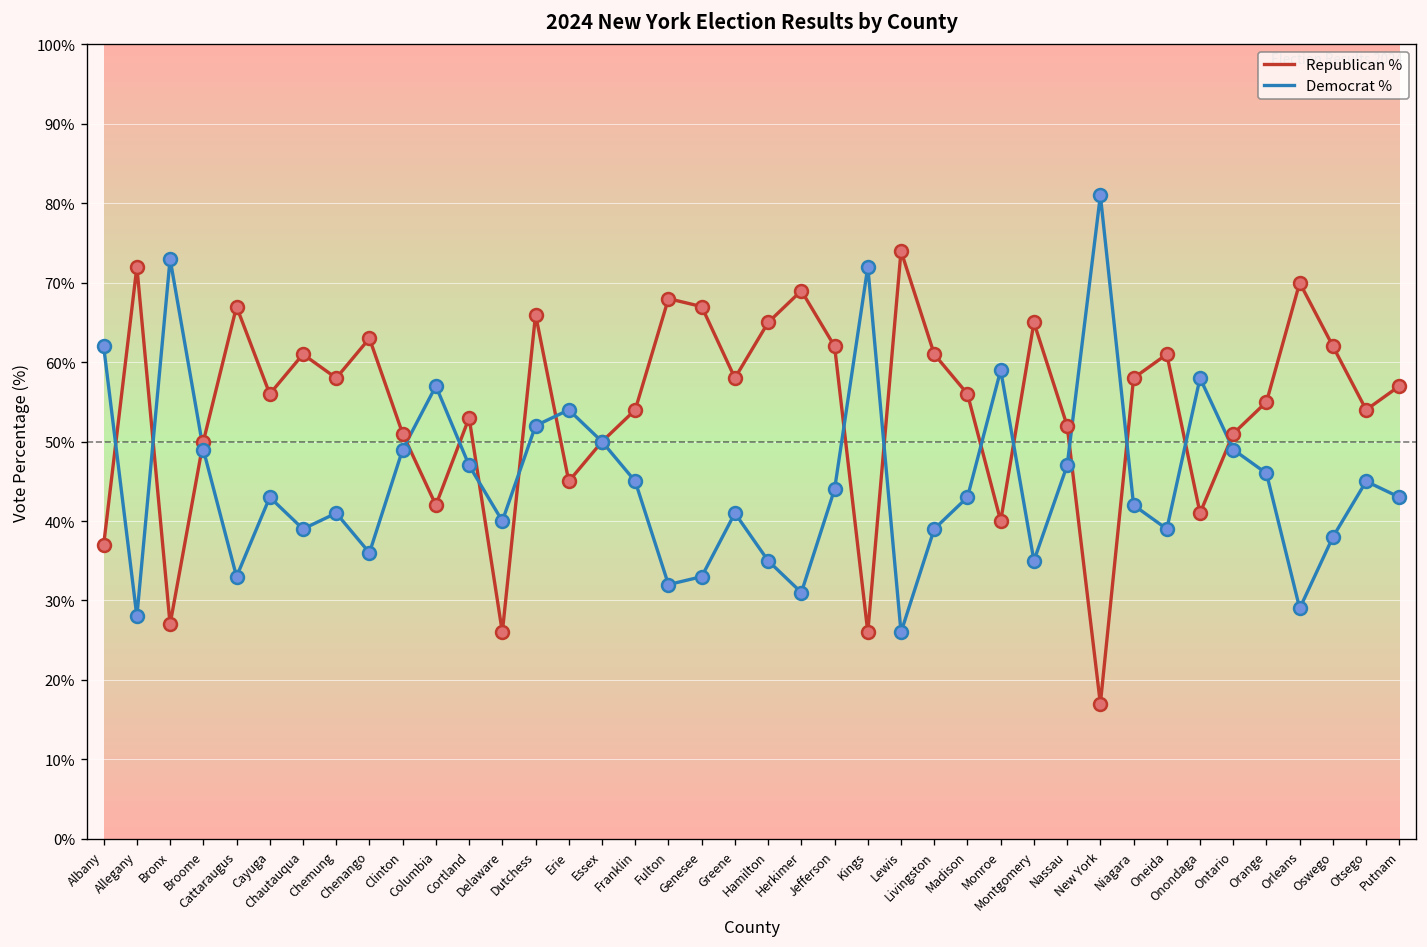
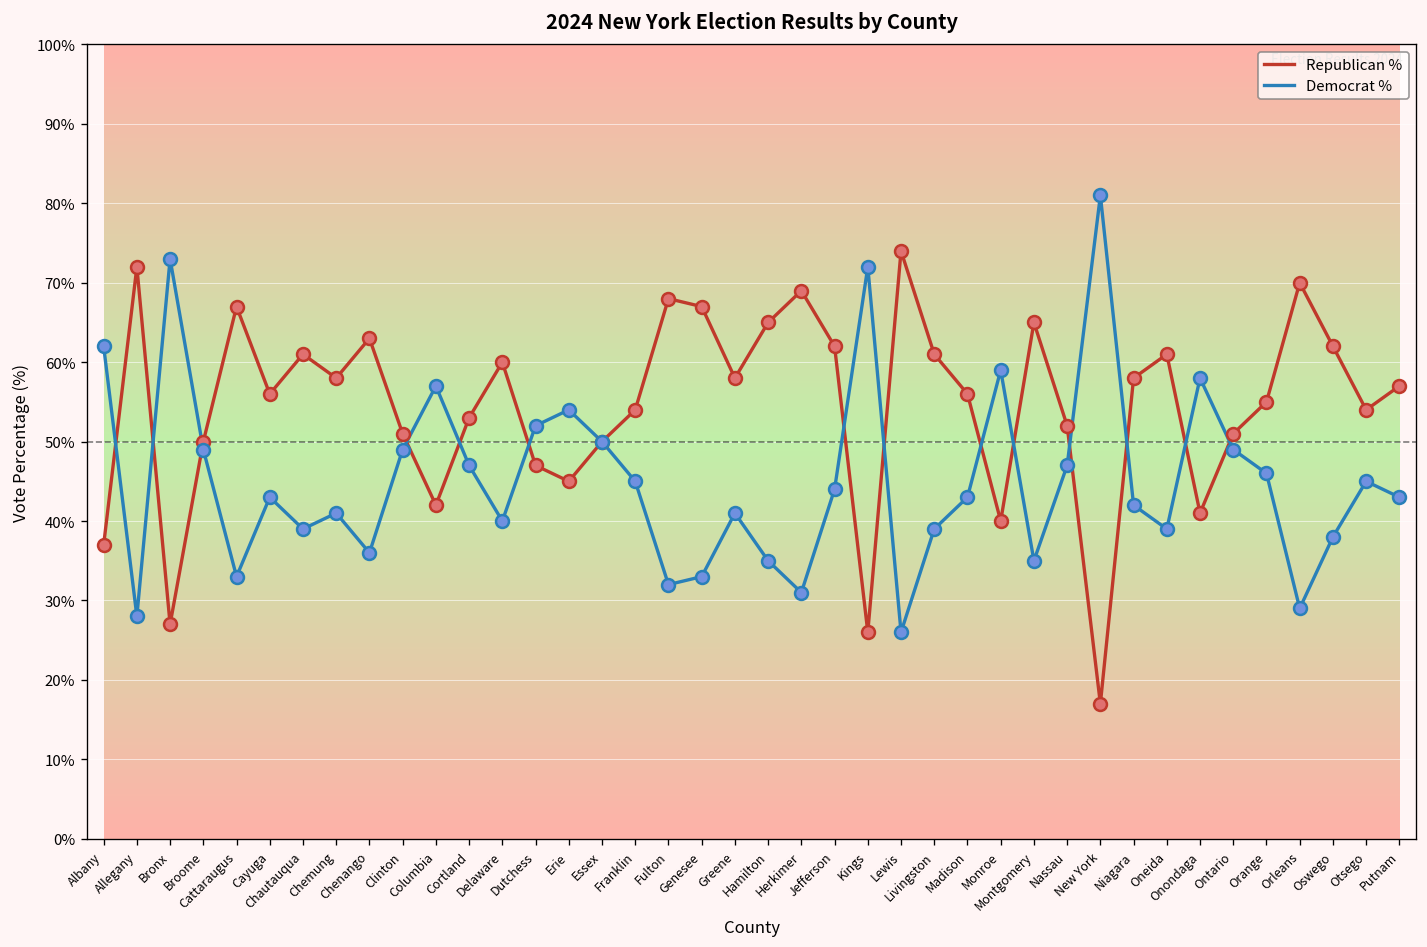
  {
    "Republican %": {
      "Albany": "37%",
      "Allegany": "72%",
      "Bronx": "27%",
      "Broome": "50%",
      "Cattaraugus": "67%",
      "Cayuga": "56%",
      "Chautauqua": "61%",
      "Chemung": "58%",
      "Chenango": "63%",
      "Clinton": "51%",
      "Columbia": "42%",
      "Cortland": "53%",
-     "Delaware": "26%",
-     "Dutchess": "66%",
+     "Delaware": "60%",
+     "Dutchess": "47%",
      "Erie": "45%",
      "Franklin": "54%",
      "Fulton": "68%",
      "Genesee": "67%",
      "Greene": "58%",
      "Hamilton": "65%",
      "Herkimer": "69%",
      "Jefferson": "62%",
      "Kings": "26%",
      "Lewis": "74%",
      "Livingston": "61%",
      "Madison": "56%",
      "Monroe": "40%",
      "Montgomery": "65%",
      "Nassau": "52%",
      "New York": "17%",
      "Niagara": "58%",
      "Oneida": "61%",
      "Onondaga": "41%",
      "Ontario": "51%",
      "Orange": "55%",
      "Orleans": "70%",
      "Oswego": "62%",
      "Otsego": "54%",
      "Putnam": "57%"
    },
    "Democrat %": {
      "Albany": "62%",
      "Allegany": "28%",
      "Bronx": "73%",
      "Broome": "49%",
      "Cattaraugus": "33%",
      "Cayuga": "43%",
      "Chautauqua": "39%",
      "Chemung": "41%",
      "Chenango": "36%",
      "Clinton": "49%",
      "Columbia": "57%",
      "Cortland": "47%",
      "Delaware": "40%",
      "Dutchess": "52%",
      "Erie": "54%",
      "Franklin": "45%",
      "Fulton": "32%",
      "Genesee": "33%",
      "Greene": "41%",
      "Hamilton": "35%",
      "Herkimer": "31%",
      "Jefferson": "44%",
      "Kings": "72%",
      "Lewis": "26%",
      "Livingston": "39%",
      "Madison": "43%",
      "Monroe": "59%",
      "Montgomery": "35%",
      "Nassau": "47%",
      "New York": "81%",
      "Niagara": "42%",
      "Oneida": "39%",
      "Onondaga": "58%",
      "Ontario": "49%",
      "Orange": "46%",
      "Orleans": "29%",
      "Oswego": "38%",
      "Otsego": "45%",
      "Putnam": "43%"
    }
  }
